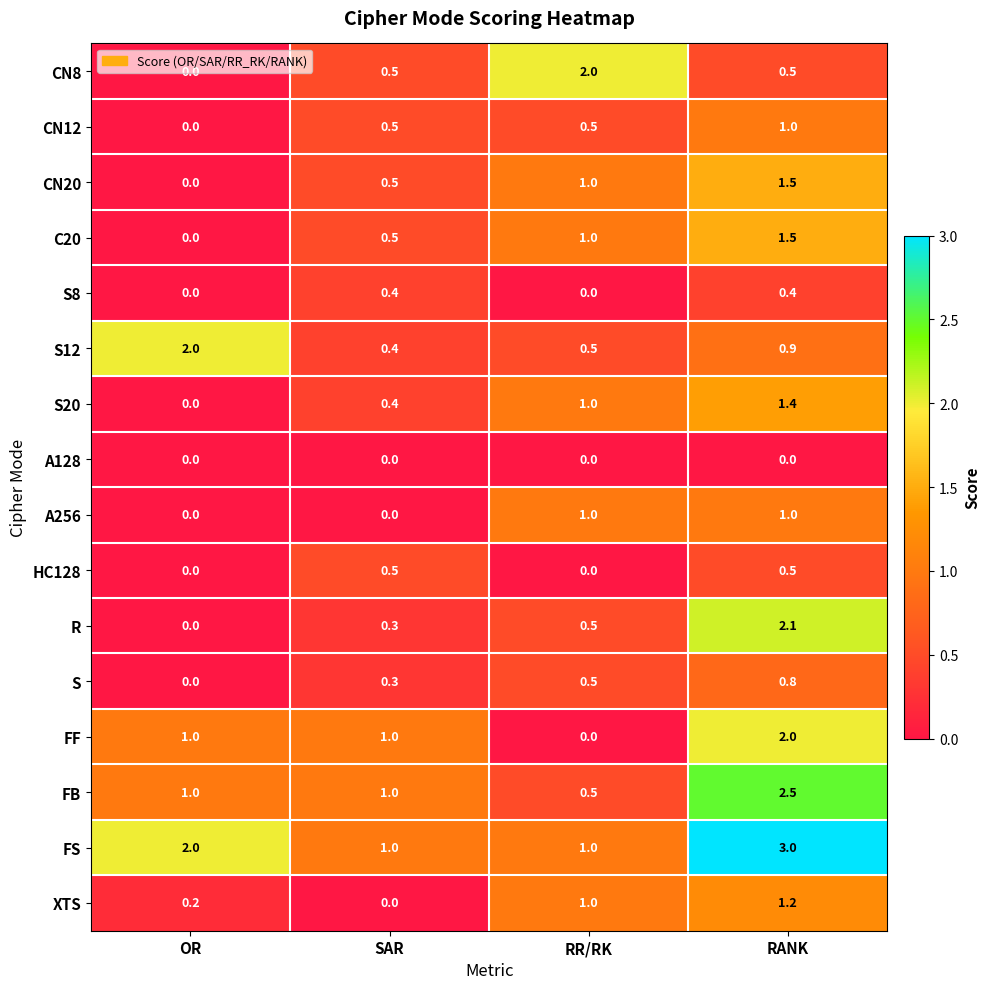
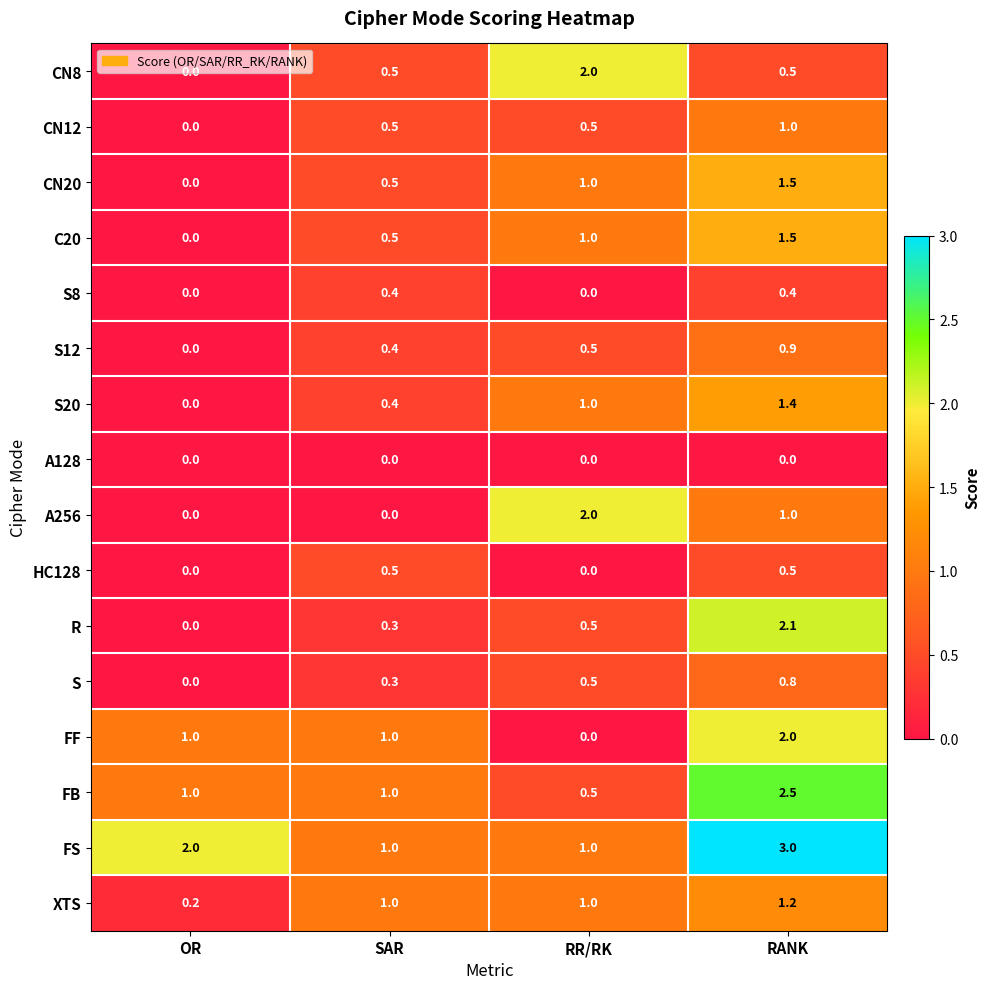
  {
    "CN8": {
      "SAR": 0.5,
      "RR/RK": 2.0,
      "RANK": 0.5
    },
    "CN12": {
      "OR": 0.0,
      "SAR": 0.5,
      "RR/RK": 0.5,
      "RANK": 1.0
    },
    "CN20": {
      "OR": 0.0,
      "SAR": 0.5,
      "RR/RK": 1.0,
      "RANK": 1.5
    },
    "C20": {
      "OR": 0.0,
      "SAR": 0.5,
      "RR/RK": 1.0,
      "RANK": 1.5
    },
    "S8": {
      "OR": 0.0,
      "SAR": 0.4,
      "RR/RK": 0.0,
      "RANK": 0.4
    },
    "S12": {
-     "OR": 2.0,
+     "OR": 0.0,
      "SAR": 0.4,
      "RR/RK": 0.5,
      "RANK": 0.9
    },
    "S20": {
      "OR": 0.0,
      "SAR": 0.4,
      "RR/RK": 1.0,
      "RANK": 1.4
    },
    "A128": {
      "OR": 0.0,
      "SAR": 0.0,
      "RR/RK": 0.0,
      "RANK": 0.0
    },
    "A256": {
      "OR": 0.0,
      "SAR": 0.0,
-     "RR/RK": 1.0,
+     "RR/RK": 2.0,
      "RANK": 1.0
    },
    "HC128": {
      "OR": 0.0,
      "SAR": 0.5,
      "RR/RK": 0.0,
      "RANK": 0.5
    },
    "R": {
      "OR": 0.0,
      "SAR": 0.3,
      "RR/RK": 0.5,
      "RANK": 2.1
    },
    "S": {
      "OR": 0.0,
      "SAR": 0.3,
      "RR/RK": 0.5,
      "RANK": 0.8
    },
    "FF": {
      "OR": 1.0,
      "SAR": 1.0,
      "RR/RK": 0.0,
      "RANK": 2.0
    },
    "FB": {
      "OR": 1.0,
      "SAR": 1.0,
      "RR/RK": 0.5,
      "RANK": 2.5
    },
    "FS": {
      "OR": 2.0,
      "SAR": 1.0,
      "RR/RK": 1.0,
      "RANK": 3.0
    },
    "XTS": {
      "OR": 0.2,
-     "SAR": 0.0,
+     "SAR": 1.0,
      "RR/RK": 1.0,
      "RANK": 1.2
    }
  }
